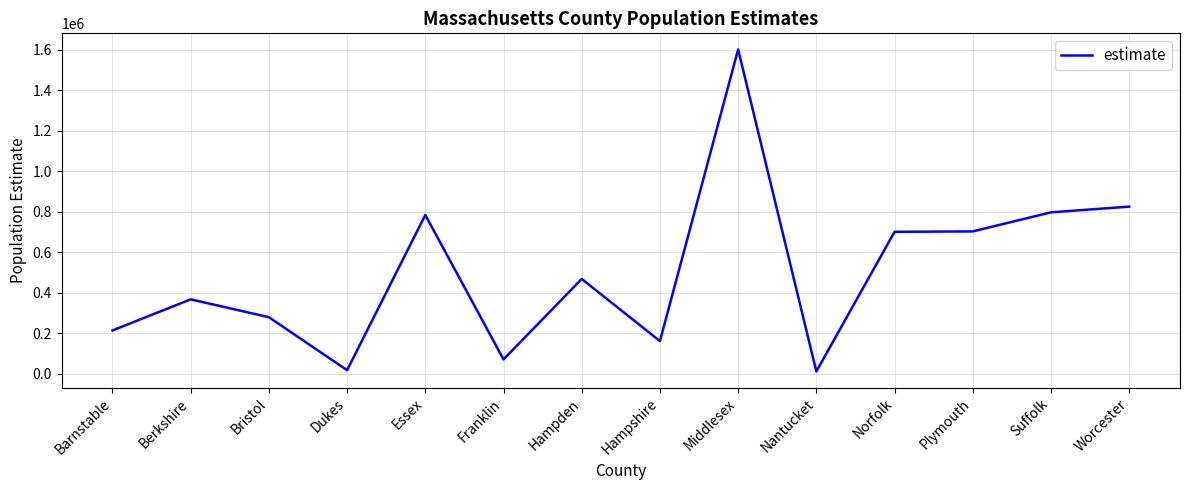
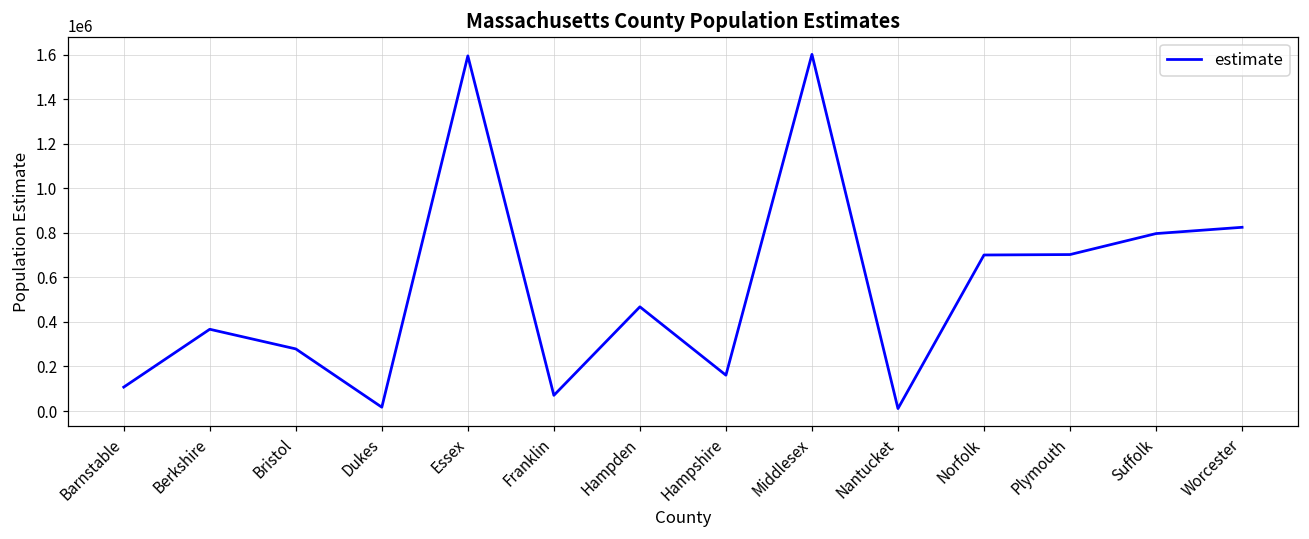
  {
-   "Barnstable": 210000,
+   "Barnstable": 110000,
    "Berkshire": 370000,
    "Bristol": 280000,
    "Dukes": 20000,
-   "Essex": 780000,
+   "Essex": 1590000,
    "Franklin": 70000,
    "Hampden": 470000,
    "Hampshire": 160000,
    "Middlesex": 1600000,
    "Nantucket": 10000,
    "Norfolk": 700000,
    "Plymouth": 700000,
    "Suffolk": 800000,
    "Worcester": 820000
  }
